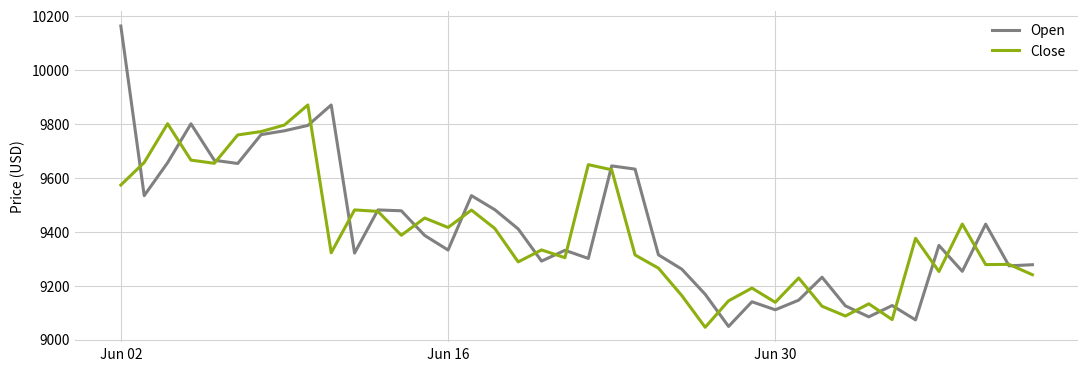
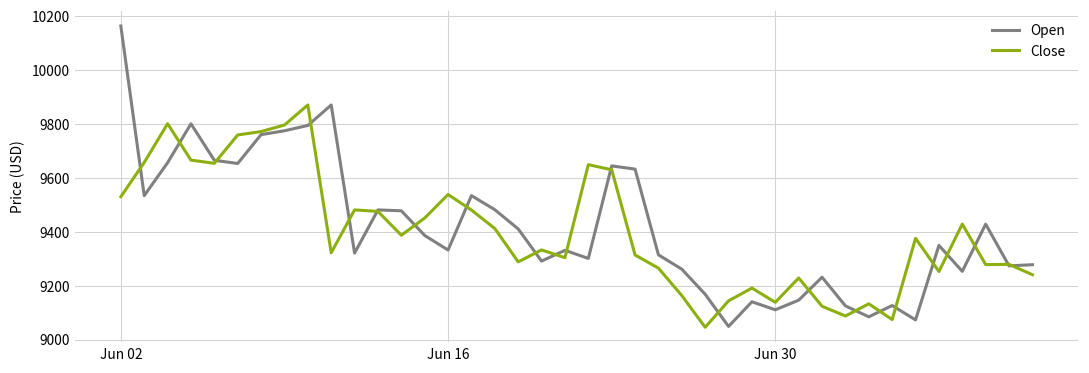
  {
    "Open": {
      "Jun 02": 10160,
      "Jun 16": 9330,
      "Jun 30": 9110
    },
    "Close": {
-     "Jun 02": 9570,
-     "Jun 16": 9420,
+     "Jun 02": 9530,
+     "Jun 16": 9540,
      "Jun 30": 9140
    }
  }
